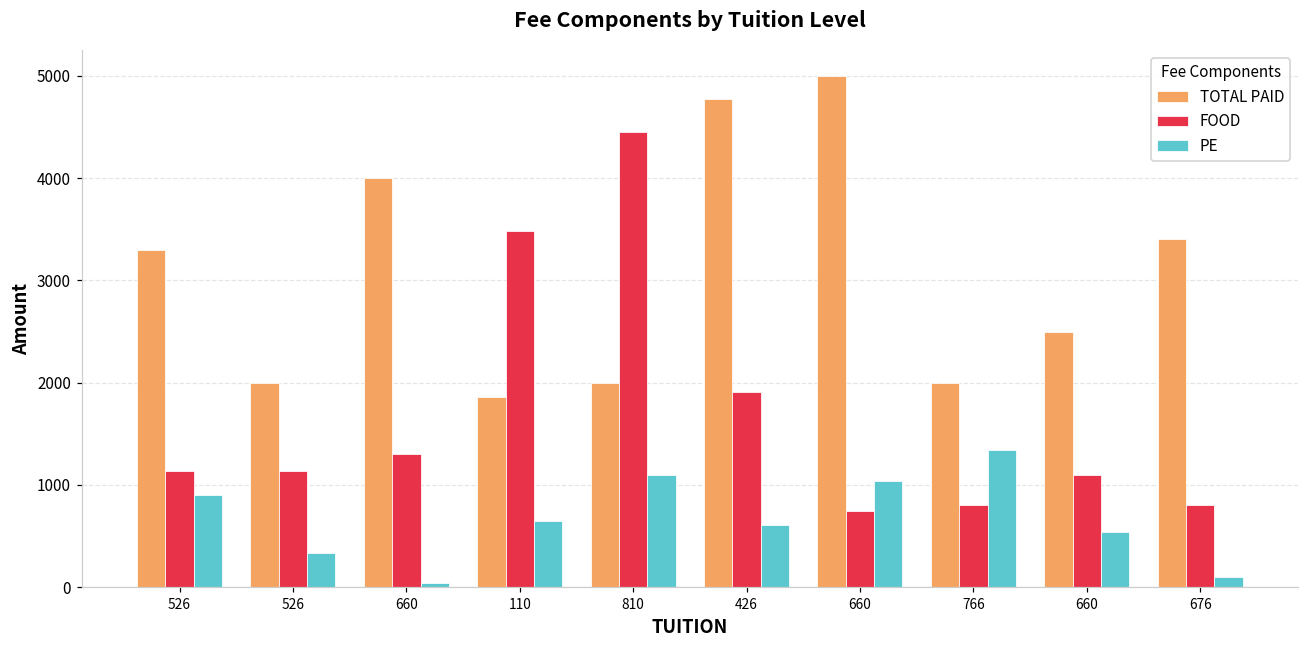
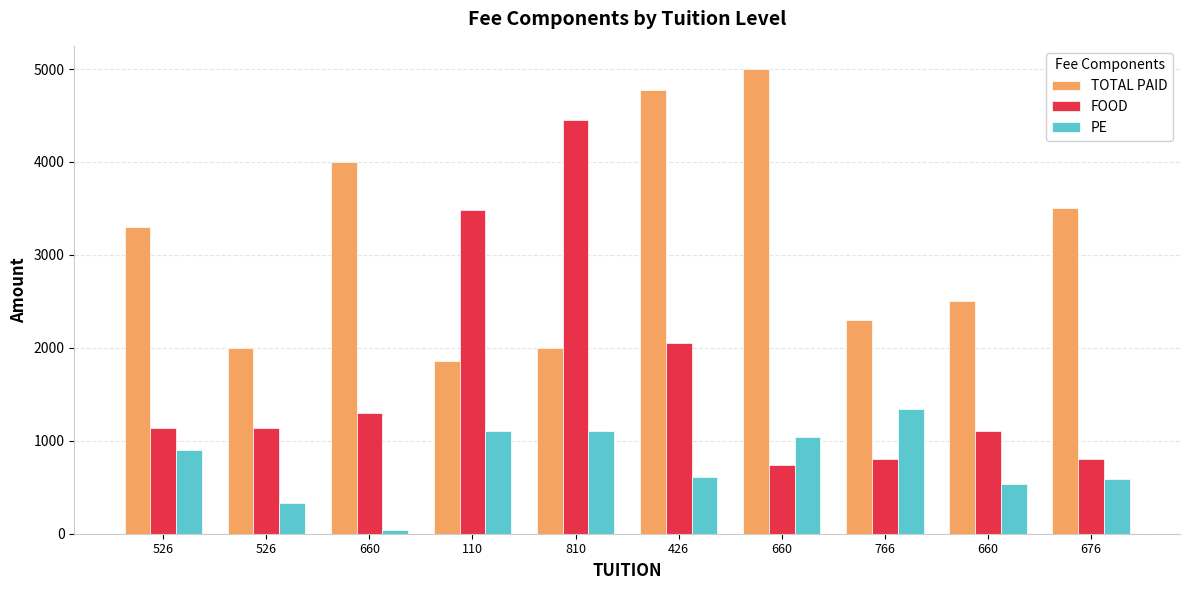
  {
    "TOTAL PAID": {
      "110": 1900,
      "810": 2000,
      "426": 4800,
-     "766": 2000,
-     "676": 3400
+     "766": 2300,
+     "676": 3500
    },
    "FOOD": {
      "110": 3500,
      "810": 4500,
-     "426": 1900,
+     "426": 2100,
      "766": 800,
      "676": 800
    },
    "PE": {
-     "110": 600,
+     "110": 1100,
      "810": 1100,
      "426": 600,
      "766": 1300,
-     "676": 100
+     "676": 600
    }
  }
